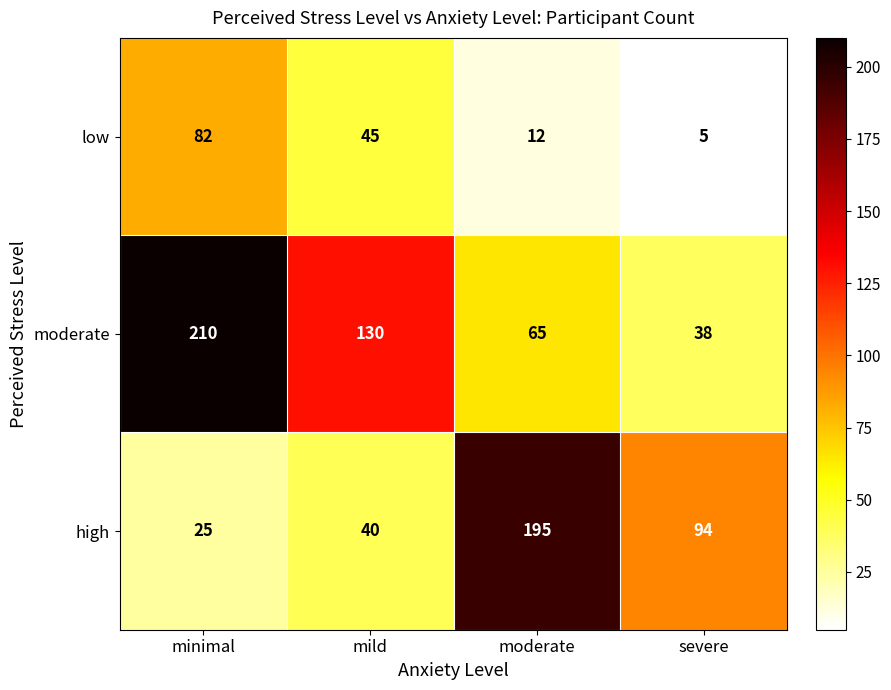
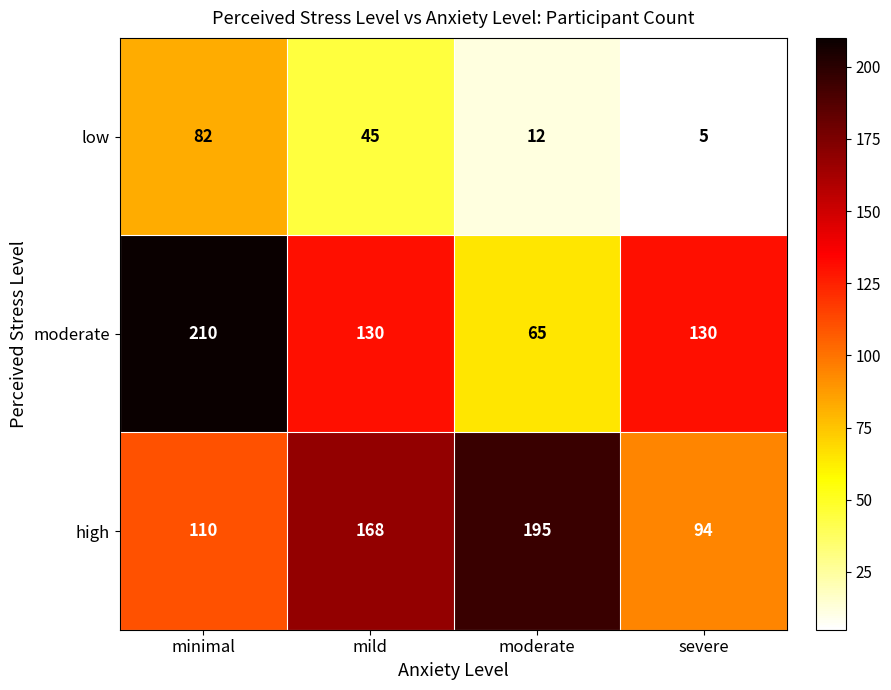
  {
    "low": {
      "minimal": 82,
      "mild": 45,
      "moderate": 12,
      "severe": 5
    },
    "moderate": {
      "minimal": 210,
      "mild": 130,
      "moderate": 65,
-     "severe": 38
+     "severe": 130
    },
    "high": {
-     "minimal": 25,
-     "mild": 40,
+     "minimal": 110,
+     "mild": 168,
      "moderate": 195,
      "severe": 94
    }
  }
